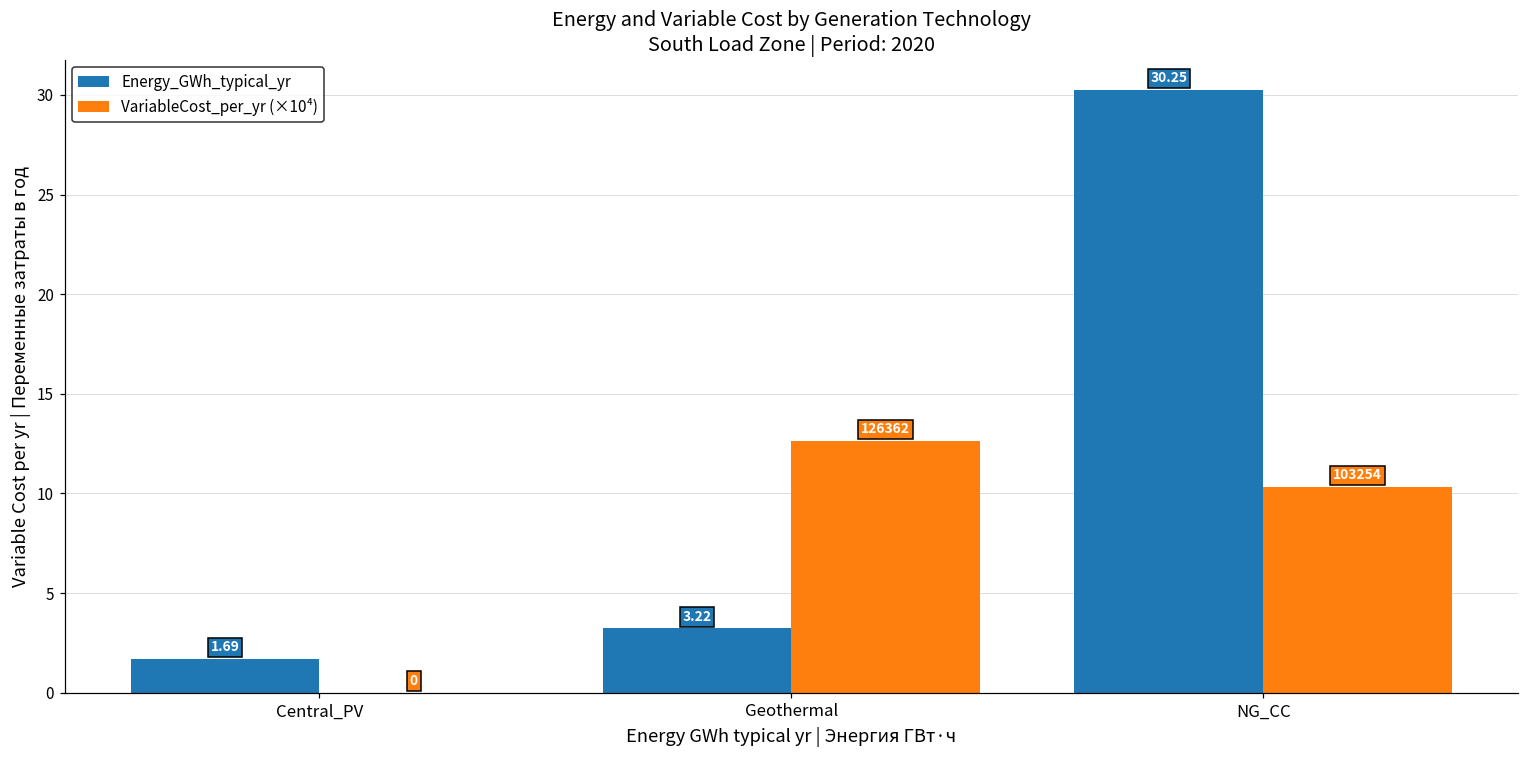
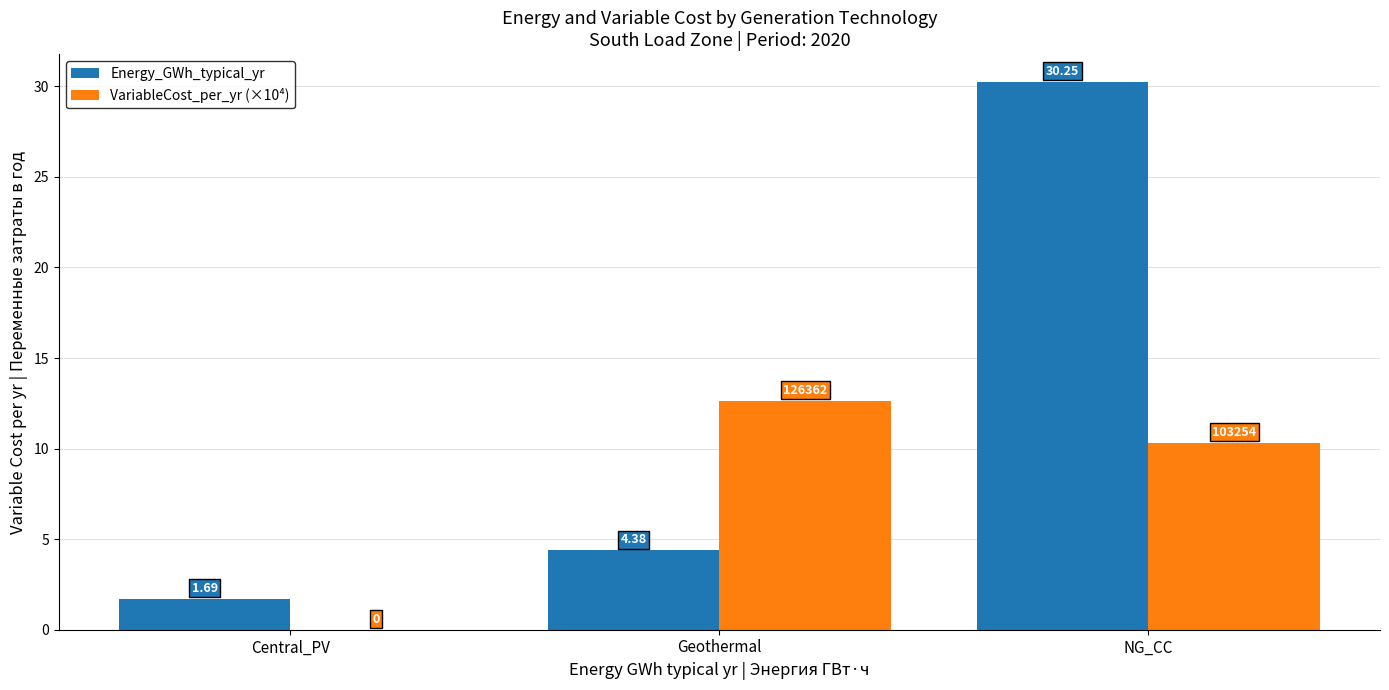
  {
    "Energy_GWh_typical_yr": {
-     "Geothermal": 3.22
+     "Geothermal": 4.38
    }
  }
